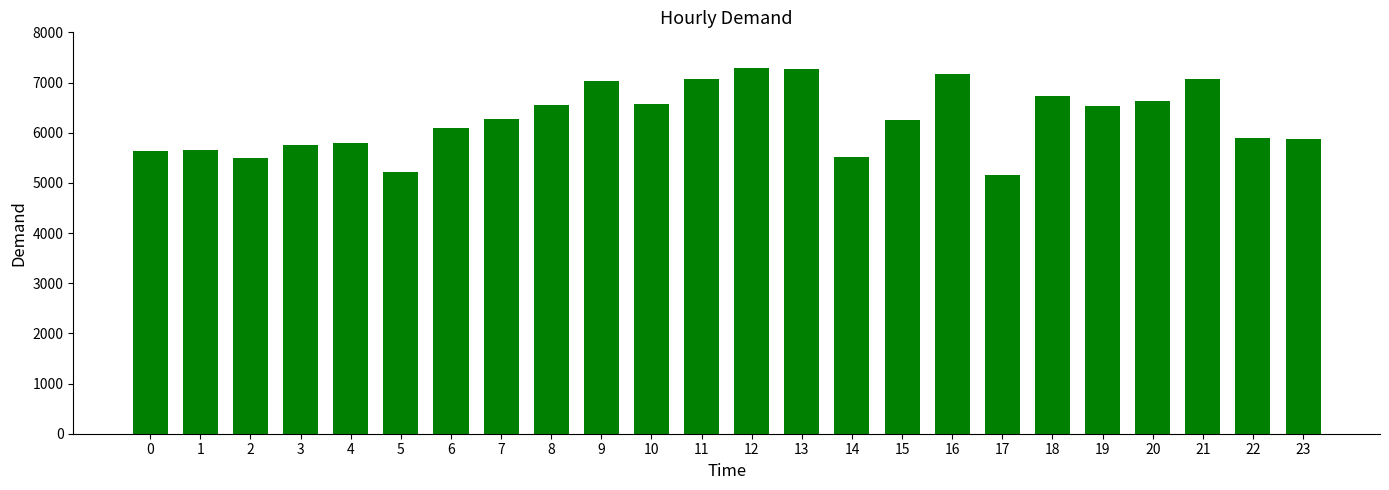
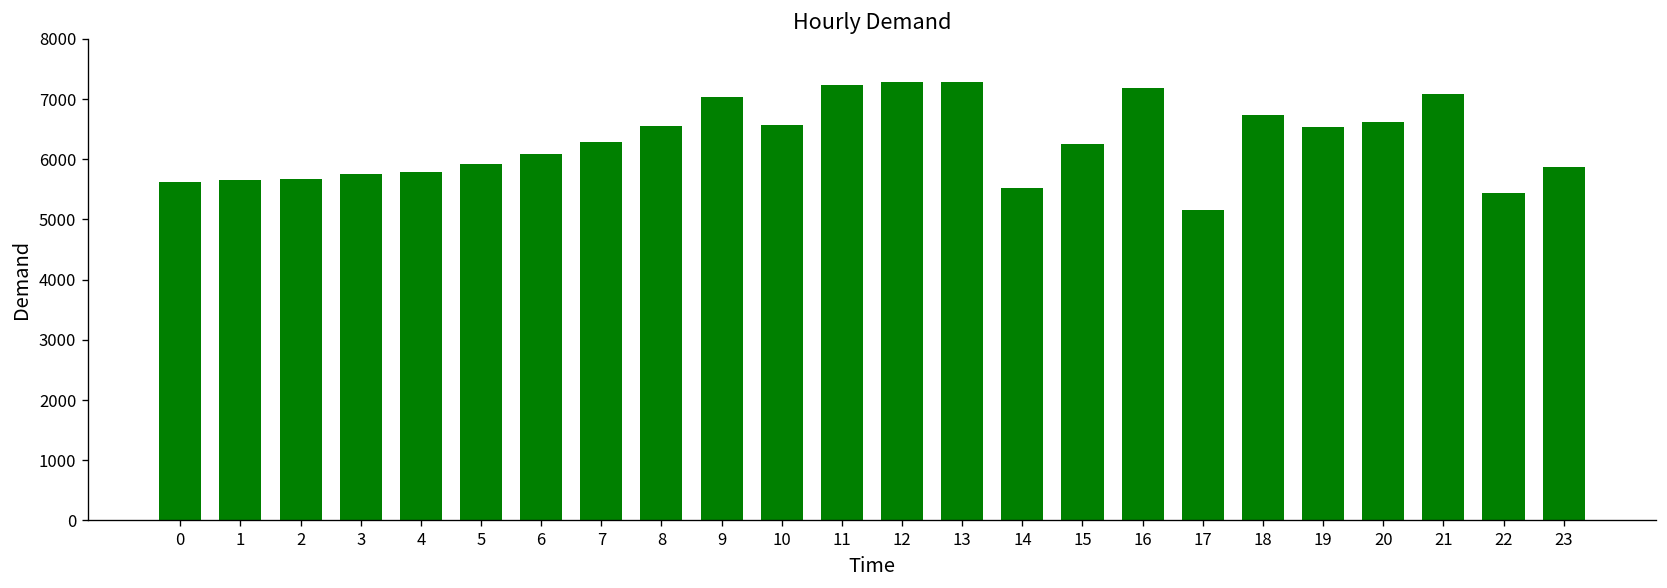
  {
    "0": 5600,
    "1": 5700,
-   "2": 5500,
+   "2": 5700,
    "3": 5800,
    "4": 5800,
-   "5": 5200,
+   "5": 5900,
    "6": 6100,
    "7": 6300,
    "8": 6500,
    "9": 7000,
    "10": 6600,
-   "11": 7100,
+   "11": 7200,
    "12": 7300,
    "13": 7300,
    "14": 5500,
    "15": 6200,
    "16": 7200,
    "17": 5200,
    "18": 6700,
    "19": 6500,
    "20": 6600,
    "21": 7100,
-   "22": 5900,
+   "22": 5400,
    "23": 5900
  }
